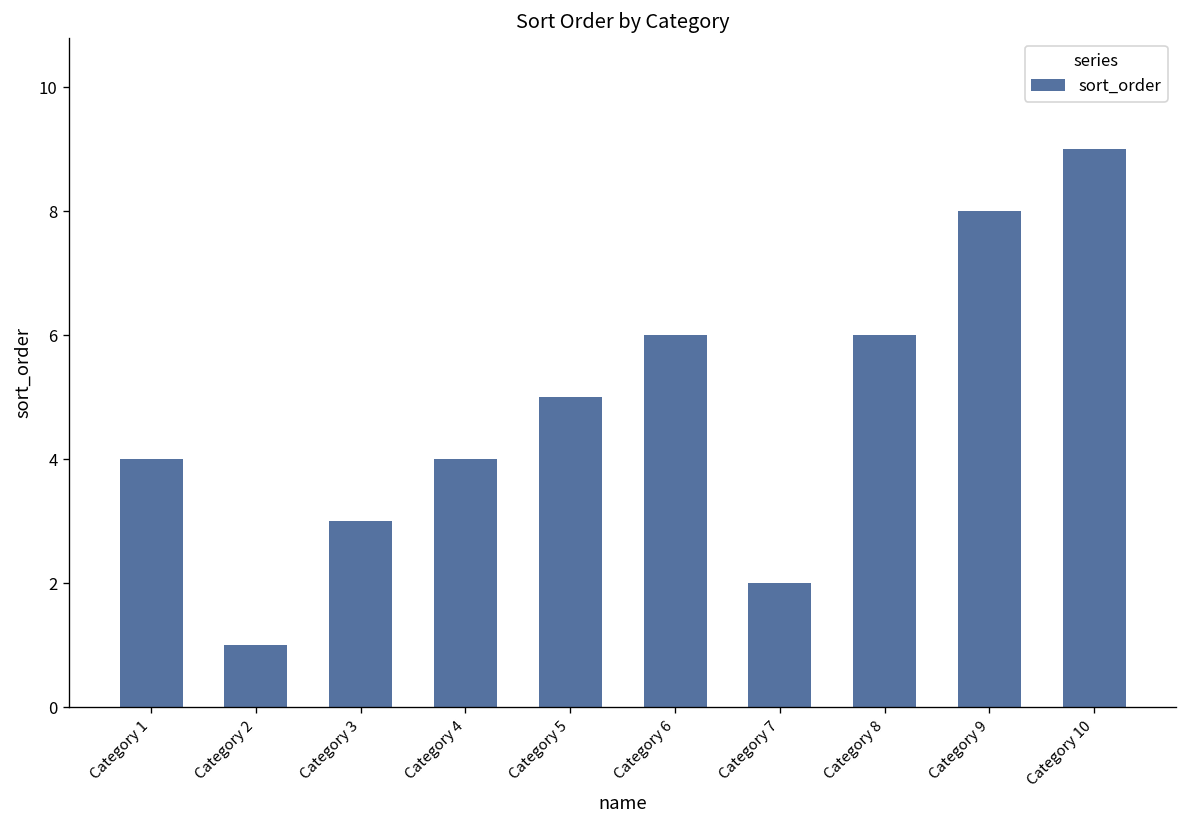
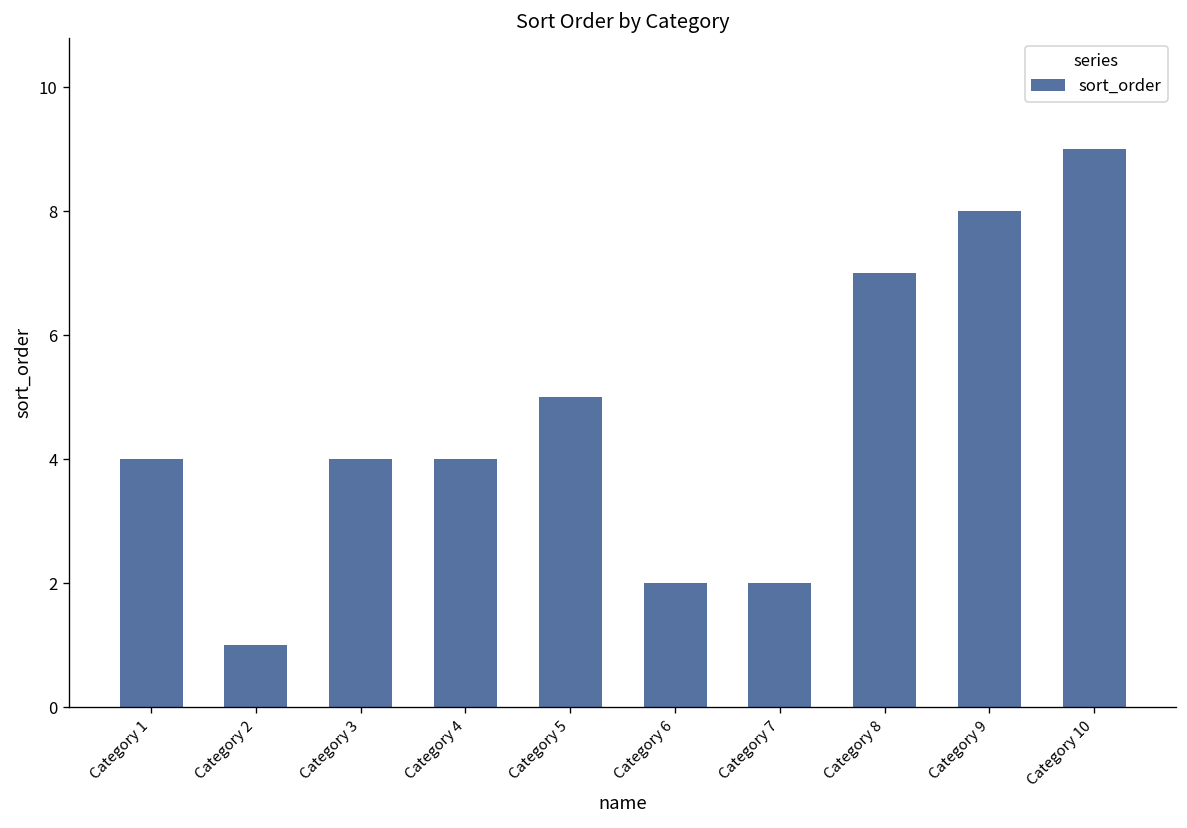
  {
    "Category 1": 4,
    "Category 2": 1,
-   "Category 3": 3,
+   "Category 3": 4,
    "Category 4": 4,
    "Category 5": 5,
-   "Category 6": 6,
+   "Category 6": 2,
    "Category 7": 2,
-   "Category 8": 6,
+   "Category 8": 7,
    "Category 9": 8,
    "Category 10": 9
  }
